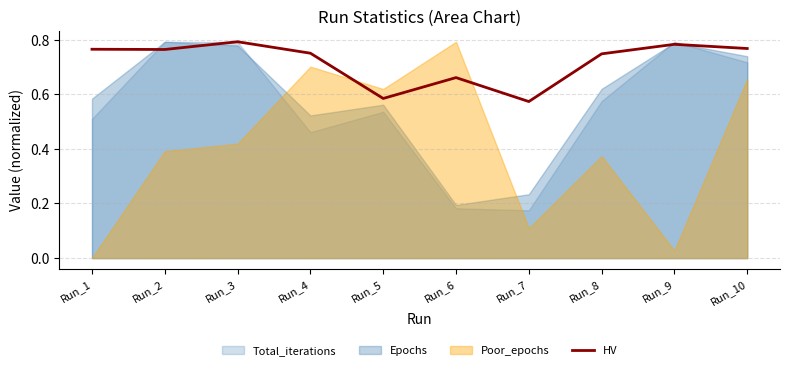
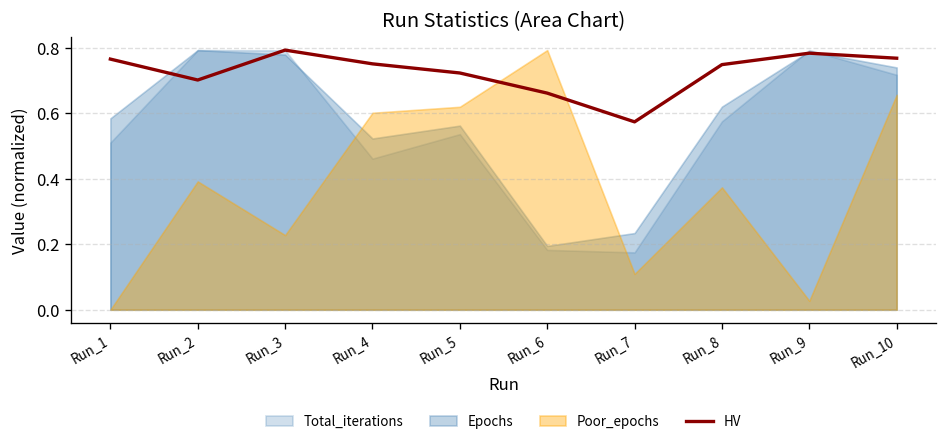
  {
    "HV": {
      "Run_1": 0.76,
-     "Run_2": 0.76,
+     "Run_2": 0.70,
      "Run_4": 0.75,
-     "Run_5": 0.58,
+     "Run_5": 0.72,
      "Run_6": 0.66,
      "Run_7": 0.57,
      "Run_8": 0.75,
      "Run_10": 0.77
    },
    "Poor_epochs": {
      "Run_1": 0.00,
      "Run_2": 0.39,
-     "Run_3": 0.42,
-     "Run_4": 0.70,
+     "Run_3": 0.23,
+     "Run_4": 0.60,
      "Run_5": 0.62,
      "Run_6": 0.79,
      "Run_7": 0.11,
      "Run_8": 0.37,
      "Run_9": 0.03,
      "Run_10": 0.66
    }
  }
